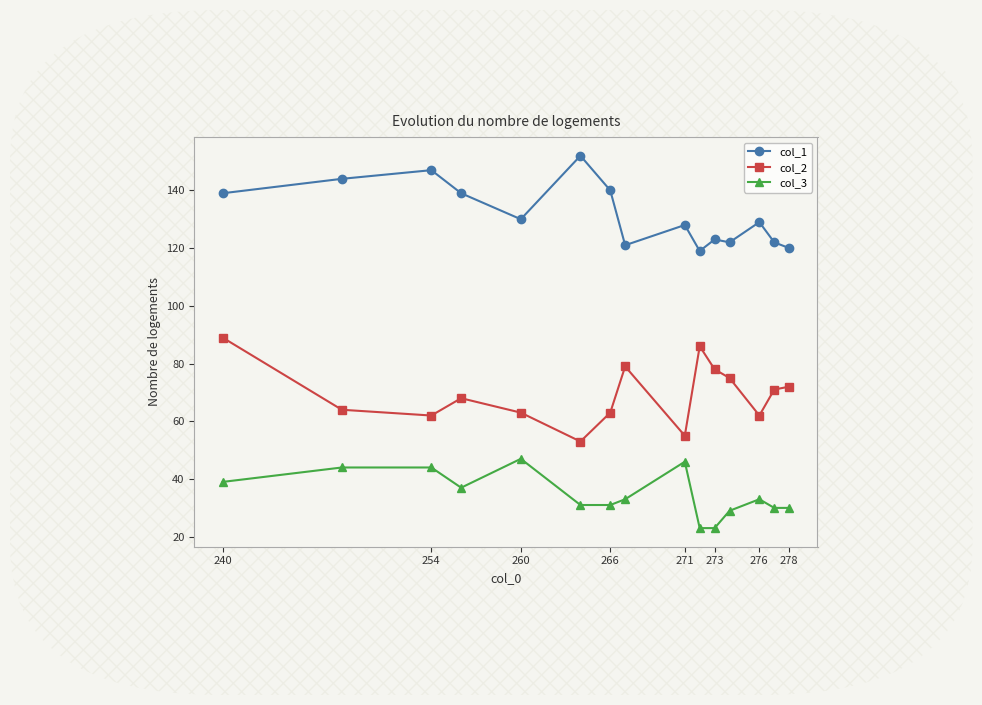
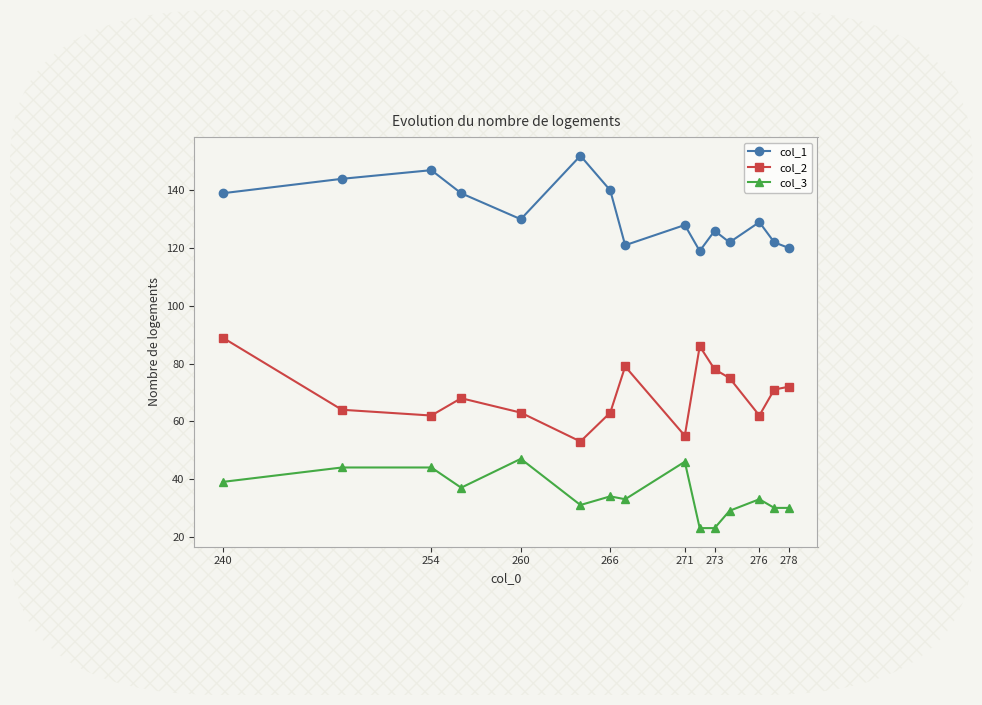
  {
    "col_1": {
      "240": 139,
      "254": 147,
      "260": 130,
      "266": 140,
      "271": 128,
-     "273": 123,
+     "273": 126,
      "276": 129,
      "278": 120
    },
    "col_2": {
      "240": 89,
      "254": 62,
      "260": 63,
      "266": 63,
      "271": 55,
      "273": 78,
      "276": 62,
      "278": 72
    },
    "col_3": {
      "240": 39,
      "254": 44,
      "260": 47,
-     "266": 31,
+     "266": 34,
      "271": 46,
      "273": 23,
      "276": 33,
      "278": 30
    }
  }
